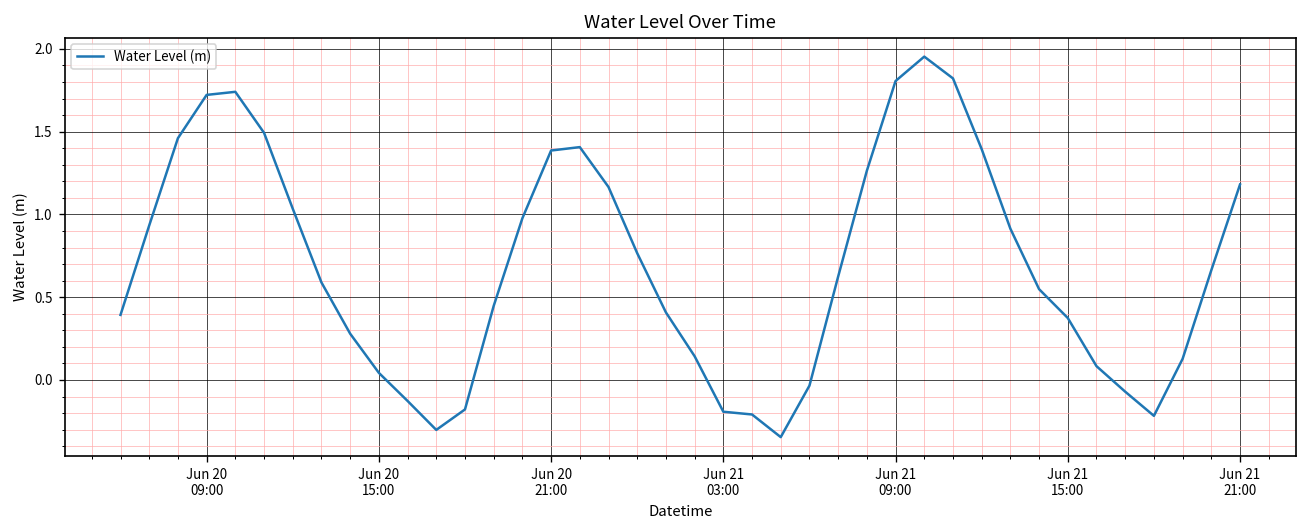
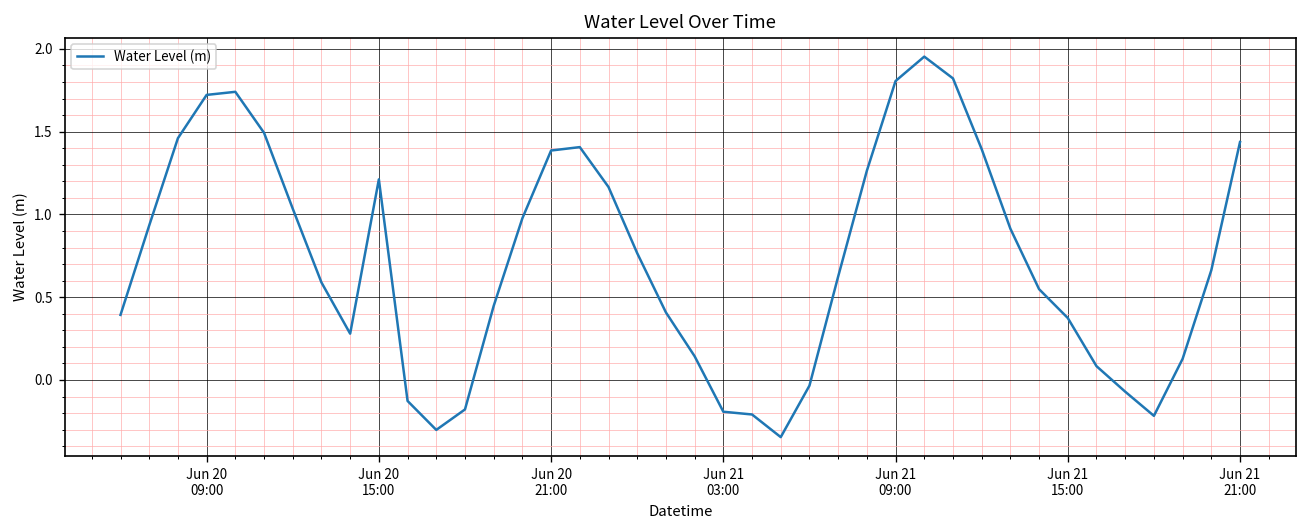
  {
    "Jun 20 09:00": 1.72,
-   "Jun 20 15:00": 0.04,
+   "Jun 20 15:00": 1.21,
    "Jun 20 21:00": 1.39,
    "Jun 21 03:00": -0.19,
    "Jun 21 09:00": 1.81,
    "Jun 21 15:00": 0.37,
-   "Jun 21 21:00": 1.18
+   "Jun 21 21:00": 1.44
  }
